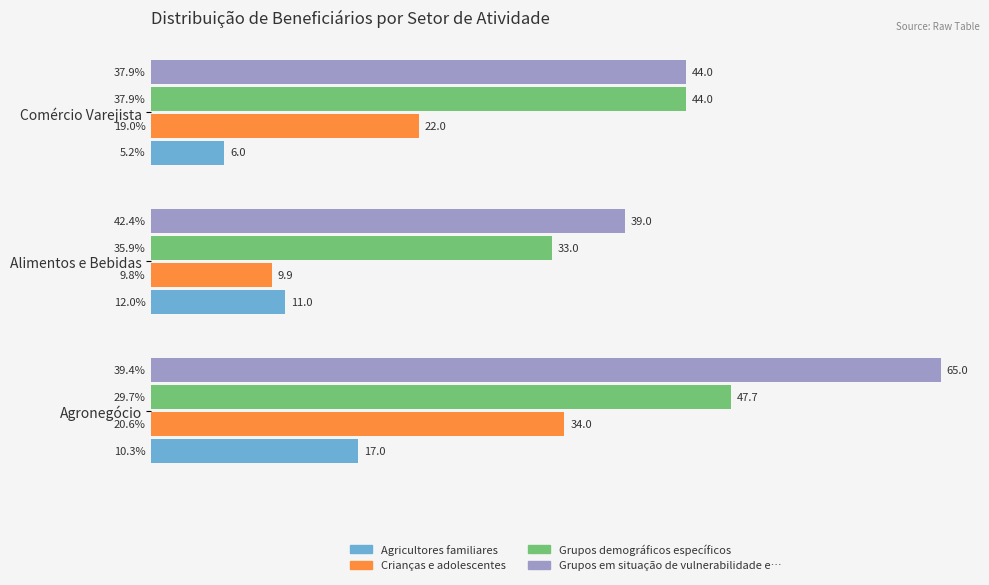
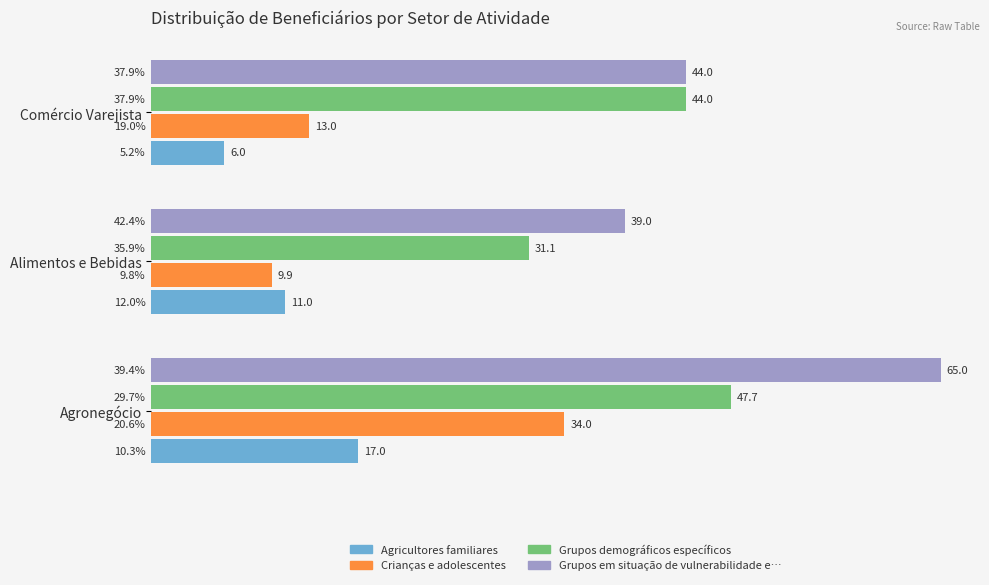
  {
    "Crianças e adolescentes": {
-     "Comércio Varejista": 22.0,
+     "Comércio Varejista": 13.0,
      "Alimentos e Bebidas": 9.9,
      "Agronegócio": 34.0
    },
    "Grupos demográficos específicos": {
      "Comércio Varejista": 44.0,
-     "Alimentos e Bebidas": 33.0,
+     "Alimentos e Bebidas": 31.1,
      "Agronegócio": 47.7
    }
  }
